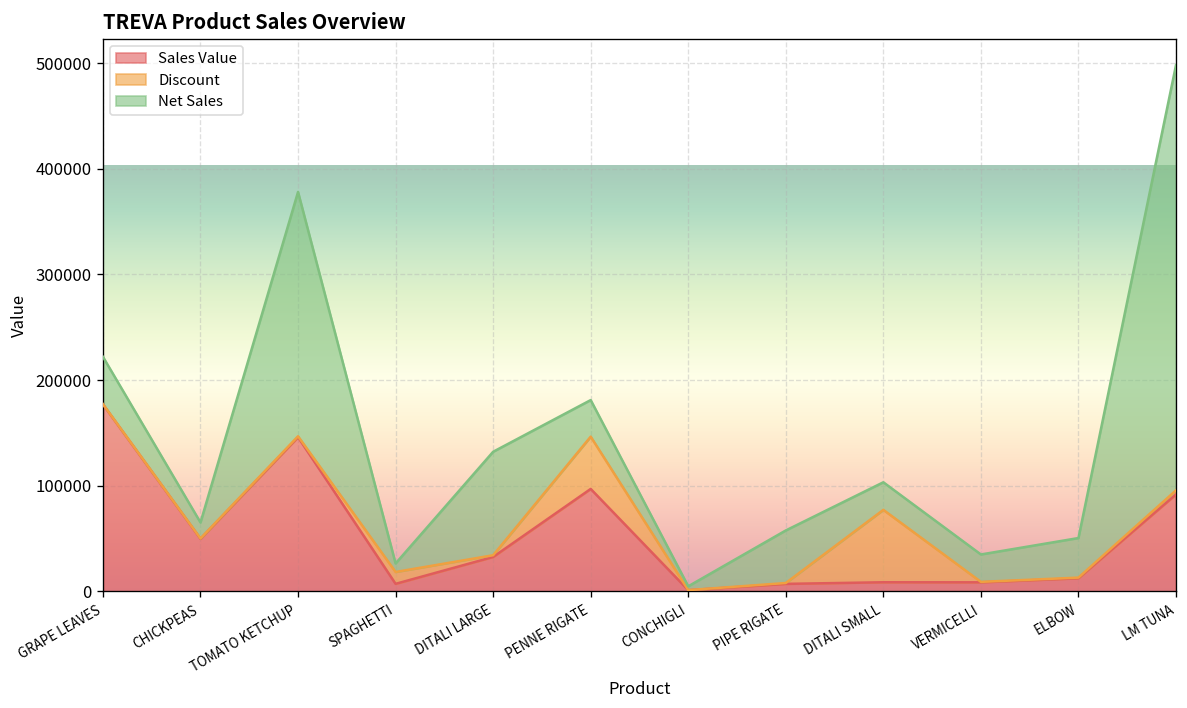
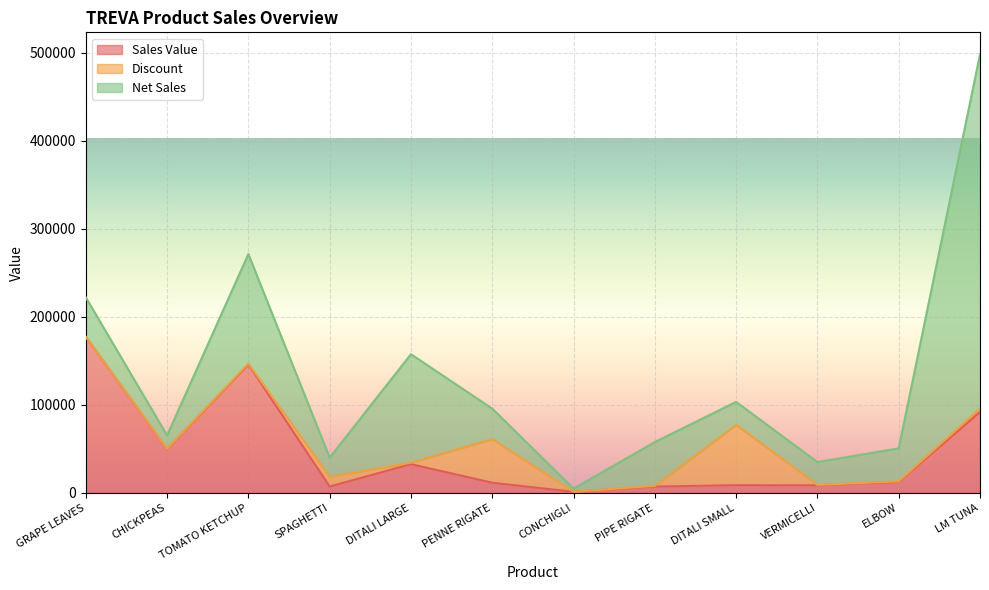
  {
    "Sales Value": {
      "SPAGHETTI": 10000,
-     "PENNE RIGATE": 100000,
+     "PENNE RIGATE": 10000,
      "DITALI SMALL": 10000,
      "LM TUNA": 90000
    },
    "Discount": {
      "SPAGHETTI": 10000,
      "PENNE RIGATE": 50000,
      "DITALI SMALL": 70000,
      "LM TUNA": 0
    },
    "Net Sales": {
      "GRAPE LEAVES": 40000,
      "CHICKPEAS": 20000,
-     "TOMATO KETCHUP": 230000,
-     "SPAGHETTI": 10000,
-     "DITALI LARGE": 100000,
+     "TOMATO KETCHUP": 120000,
+     "SPAGHETTI": 20000,
+     "DITALI LARGE": 120000,
      "PENNE RIGATE": 30000,
      "CONCHIGLI": 0,
      "PIPE RIGATE": 50000,
      "DITALI SMALL": 30000,
      "VERMICELLI": 30000,
      "ELBOW": 40000,
      "LM TUNA": 400000
    }
  }
